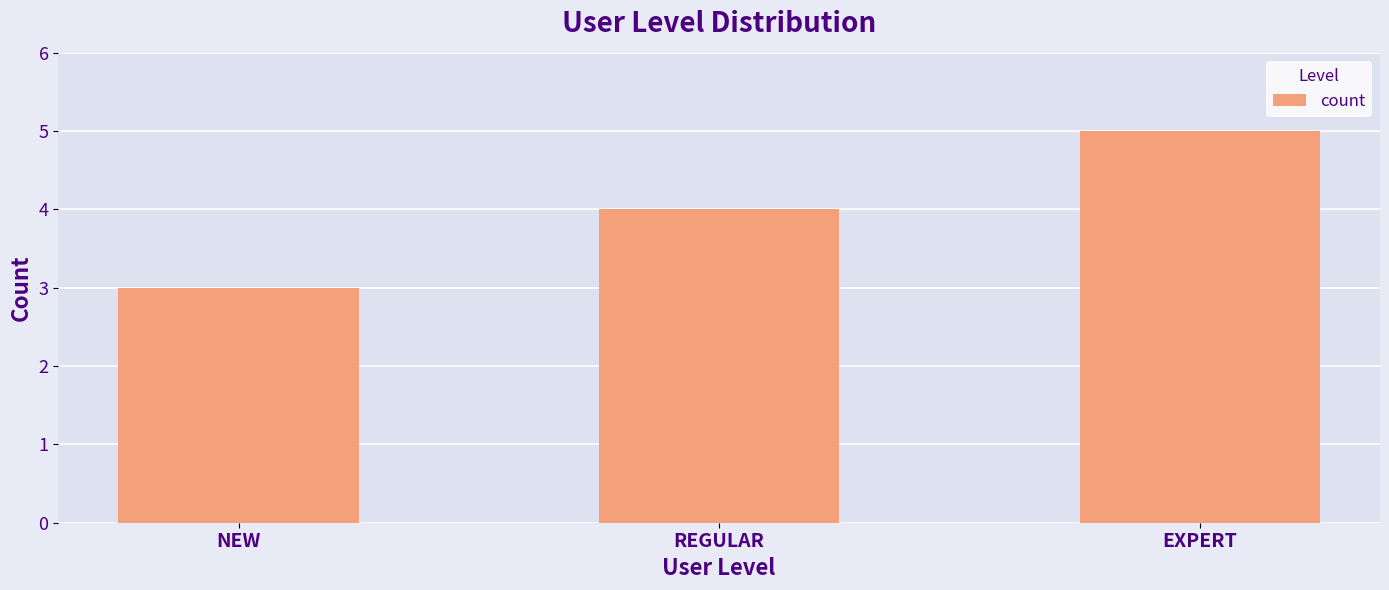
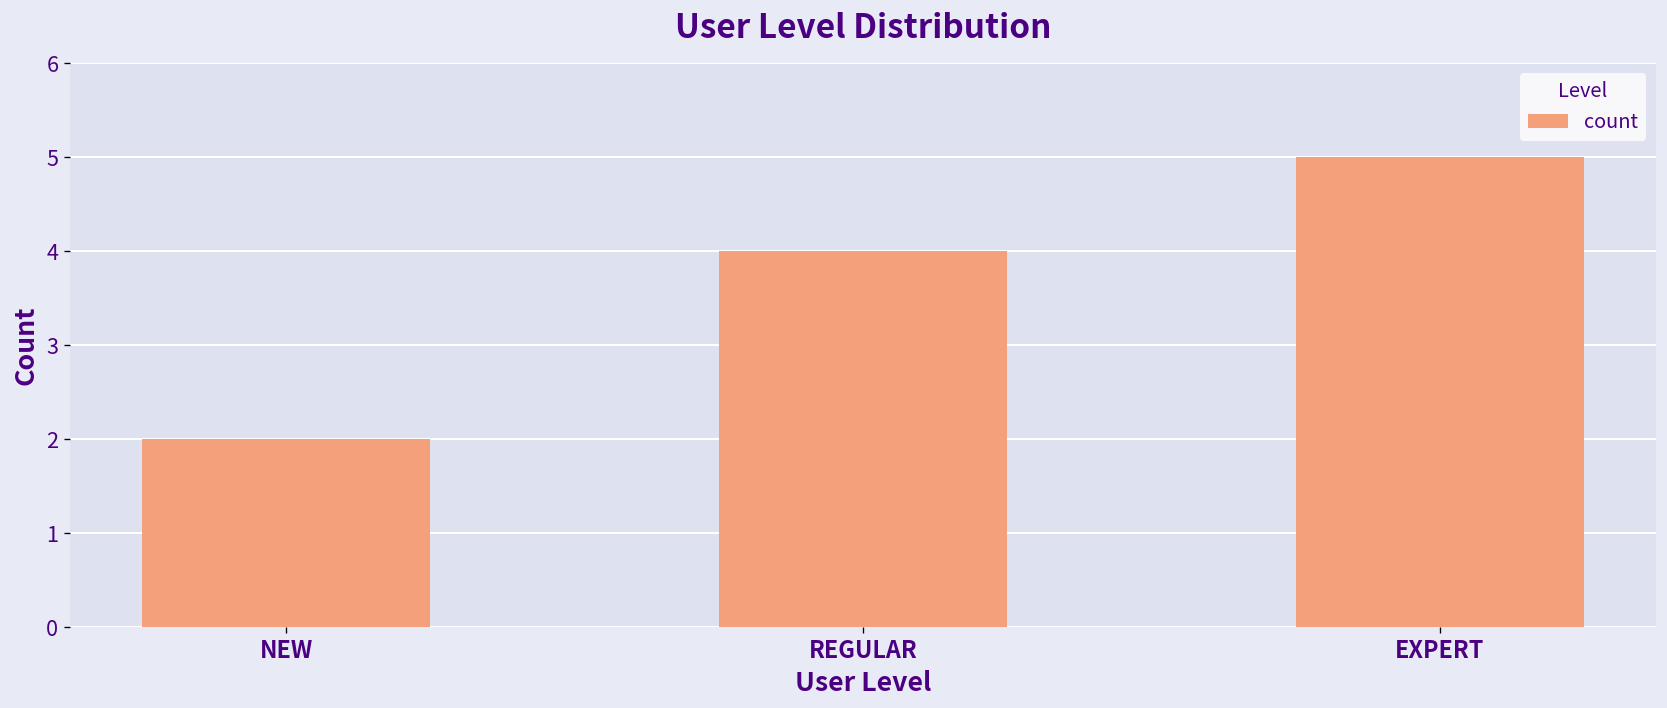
  {
-   "NEW": 3,
+   "NEW": 2,
    "REGULAR": 4,
    "EXPERT": 5
  }
